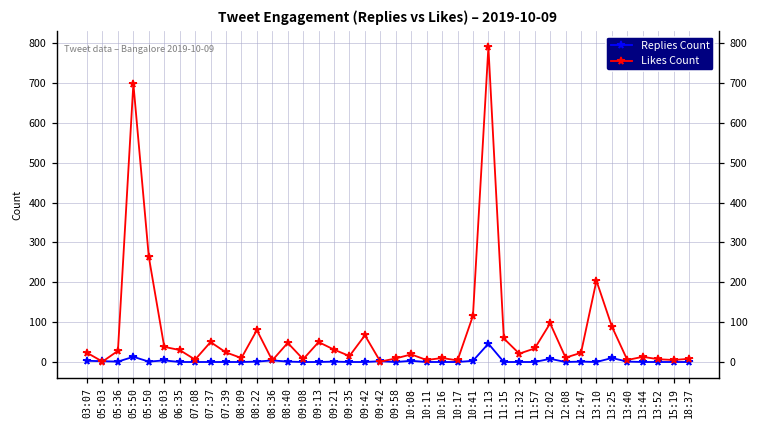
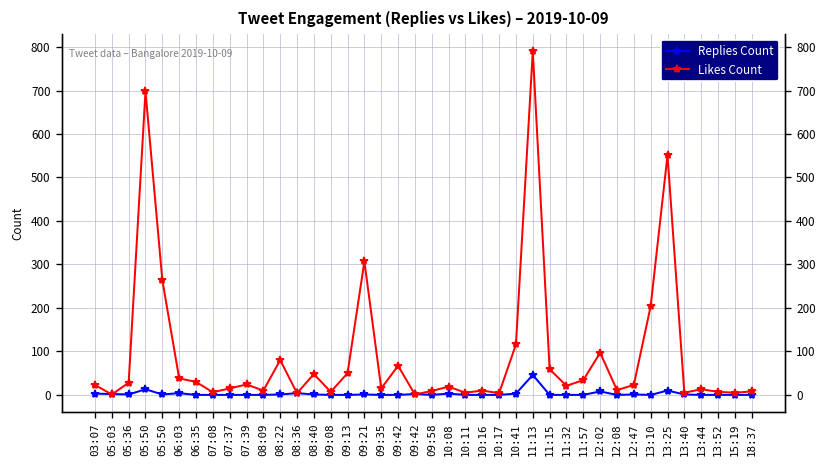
  {
    "Replies Count": {
      "03:07": 0,
      "05:36": 0,
      "06:03": 0,
      "06:35": 0,
      "07:37": 0,
      "07:39": 0,
      "08:09": 0,
      "08:22": 0,
      "08:40": 0,
      "09:13": 0,
      "09:21": 0,
      "09:35": 0,
      "09:58": 0,
      "10:08": 0,
      "10:16": 0,
      "10:41": 0,
      "11:13": 50,
      "11:15": 0,
      "11:32": 0,
      "11:57": 0,
      "12:02": 10,
      "12:08": 0,
      "12:47": 0,
      "13:10": 0,
      "13:25": 10,
      "13:44": 0,
      "18:37": 0
    },
    "Likes Count": {
      "03:07": 20,
      "05:36": 30,
      "06:03": 40,
      "06:35": 30,
-     "07:37": 50,
+     "07:37": 20,
      "07:39": 20,
      "08:09": 10,
      "08:22": 80,
      "08:40": 50,
      "09:13": 50,
-     "09:21": 30,
+     "09:21": 310,
      "09:35": 20,
      "09:58": 10,
      "10:08": 20,
      "10:16": 10,
      "10:41": 120,
      "11:13": 790,
      "11:15": 60,
      "11:32": 20,
      "11:57": 30,
      "12:02": 100,
      "12:08": 10,
      "12:47": 20,
      "13:10": 200,
-     "13:25": 90,
+     "13:25": 550,
      "13:44": 10,
      "18:37": 10
    }
  }
